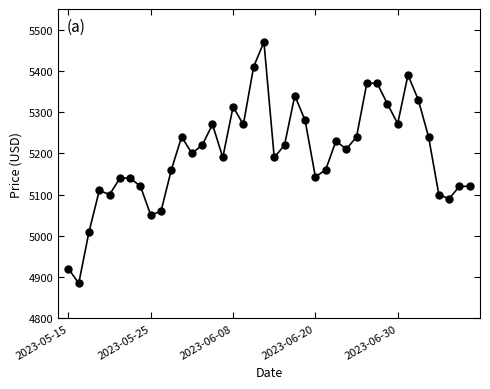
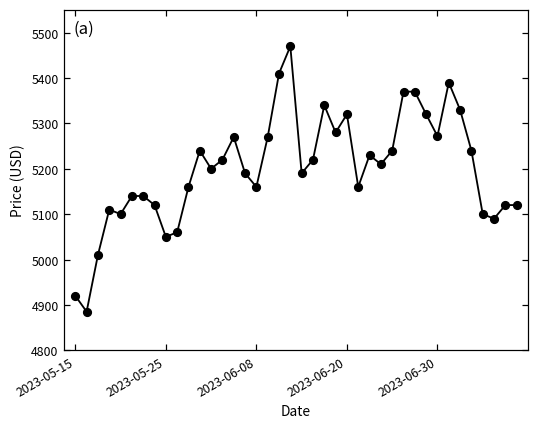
  {
    "2023-05-15": 4920,
    "2023-05-25": 5050,
-   "2023-06-08": 5310,
-   "2023-06-20": 5140,
+   "2023-06-08": 5160,
+   "2023-06-20": 5320,
    "2023-06-30": 5270
  }
